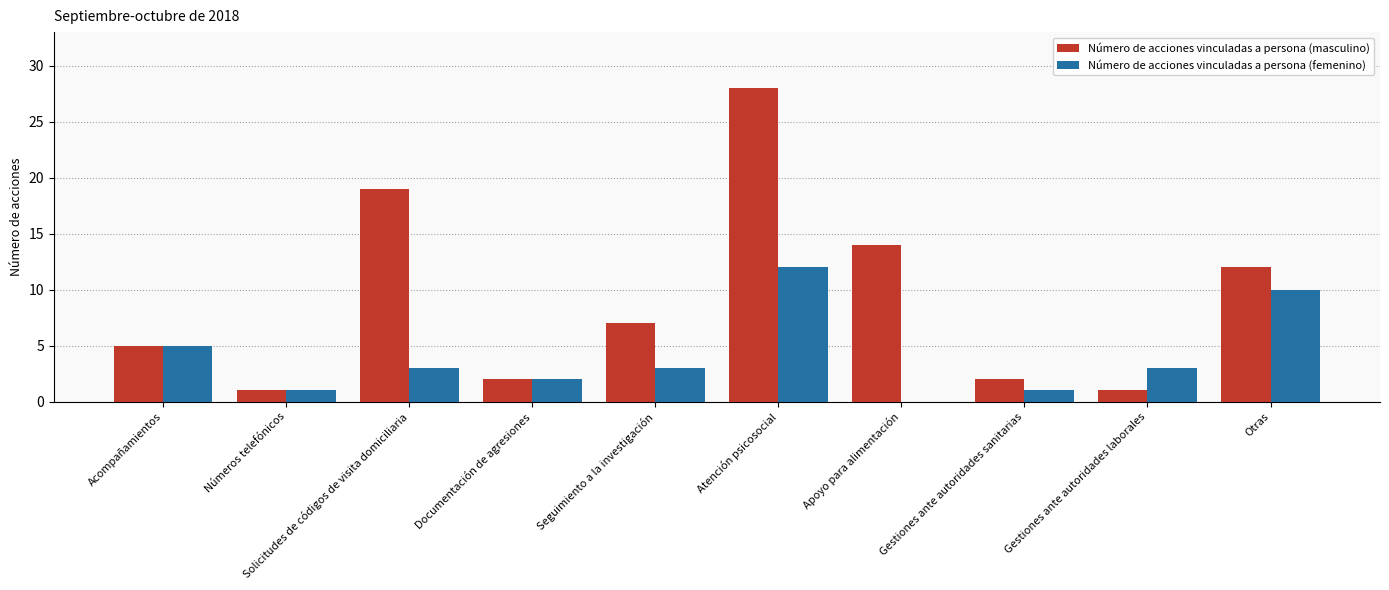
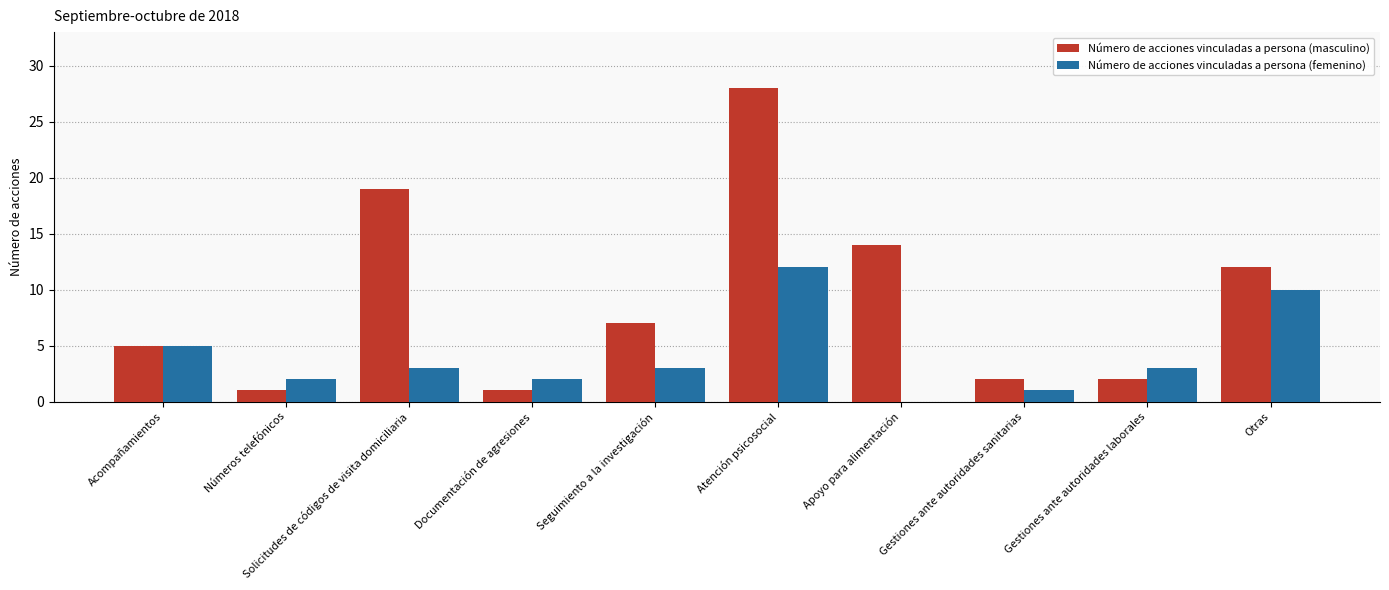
  {
    "Número de acciones vinculadas a persona (masculino)": {
      "Acompañamientos": 5,
      "Números telefónicos": 1,
      "Solicitudes de códigos de visita domiciliaria": 19,
-     "Documentación de agresiones": 2,
+     "Documentación de agresiones": 1,
      "Seguimiento a la investigación": 7,
      "Atención psicosocial": 28,
      "Apoyo para alimentación": 14,
      "Gestiones ante autoridades sanitarias": 2,
-     "Gestiones ante autoridades laborales": 1,
+     "Gestiones ante autoridades laborales": 2,
      "Otras": 12
    },
    "Número de acciones vinculadas a persona (femenino)": {
      "Acompañamientos": 5,
-     "Números telefónicos": 1,
+     "Números telefónicos": 2,
      "Solicitudes de códigos de visita domiciliaria": 3,
      "Documentación de agresiones": 2,
      "Seguimiento a la investigación": 3,
      "Atención psicosocial": 12,
      "Apoyo para alimentación": 0,
      "Gestiones ante autoridades sanitarias": 1,
      "Gestiones ante autoridades laborales": 3,
      "Otras": 10
    }
  }
